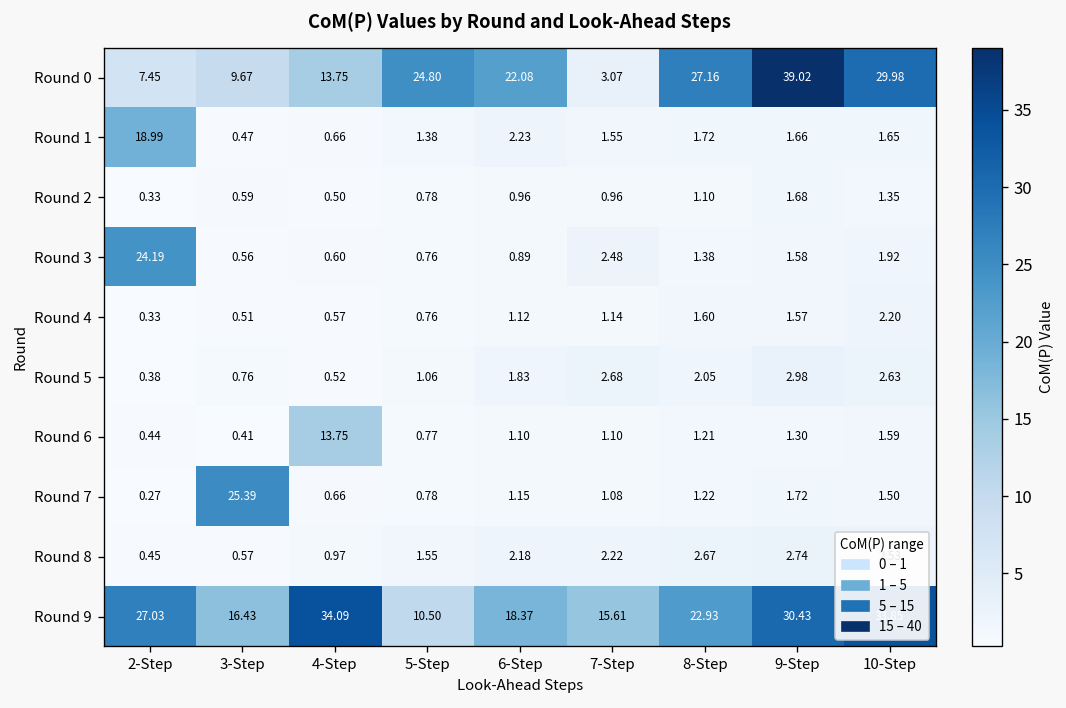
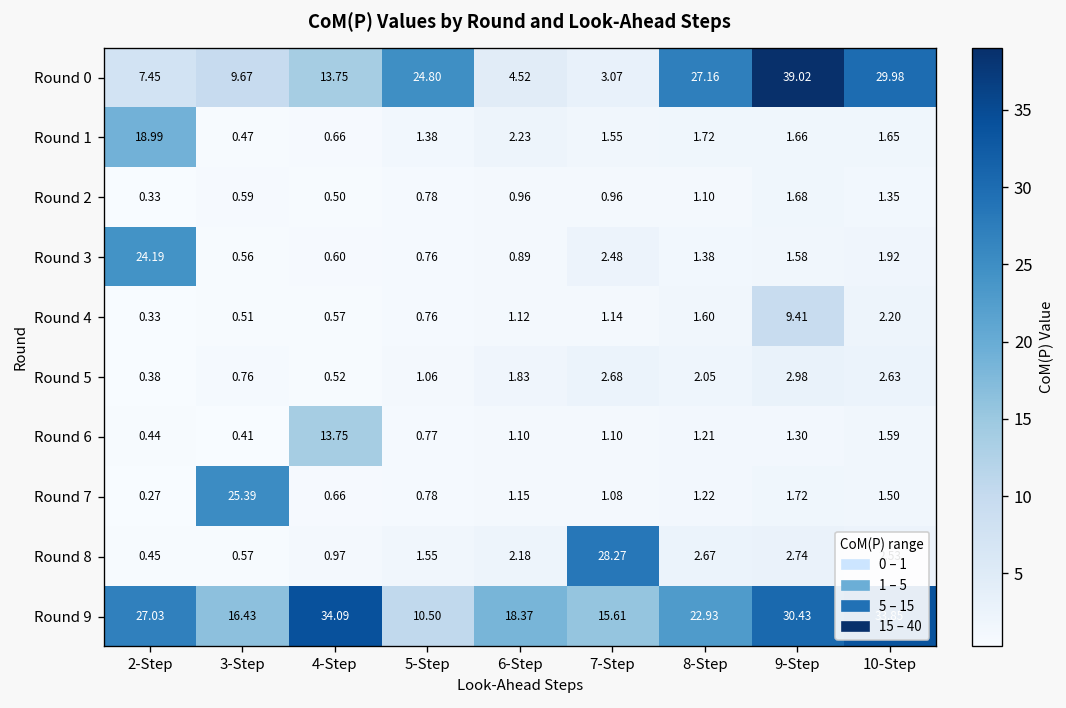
  {
    "Round 0": {
      "2-Step": 7.45,
      "3-Step": 9.67,
      "4-Step": 13.75,
      "5-Step": 24.80,
-     "6-Step": 22.08,
+     "6-Step": 4.52,
      "7-Step": 3.07,
      "8-Step": 27.16,
      "9-Step": 39.02,
      "10-Step": 29.98
    },
    "Round 1": {
      "2-Step": 18.99,
      "3-Step": 0.47,
      "4-Step": 0.66,
      "5-Step": 1.38,
      "6-Step": 2.23,
      "7-Step": 1.55,
      "8-Step": 1.72,
      "9-Step": 1.66,
      "10-Step": 1.65
    },
    "Round 2": {
      "2-Step": 0.33,
      "3-Step": 0.59,
      "4-Step": 0.50,
      "5-Step": 0.78,
      "6-Step": 0.96,
      "7-Step": 0.96,
      "8-Step": 1.10,
      "9-Step": 1.68,
      "10-Step": 1.35
    },
    "Round 3": {
      "2-Step": 24.19,
      "3-Step": 0.56,
      "4-Step": 0.60,
      "5-Step": 0.76,
      "6-Step": 0.89,
      "7-Step": 2.48,
      "8-Step": 1.38,
      "9-Step": 1.58,
      "10-Step": 1.92
    },
    "Round 4": {
      "2-Step": 0.33,
      "3-Step": 0.51,
      "4-Step": 0.57,
      "5-Step": 0.76,
      "6-Step": 1.12,
      "7-Step": 1.14,
      "8-Step": 1.60,
-     "9-Step": 1.57,
+     "9-Step": 9.41,
      "10-Step": 2.20
    },
    "Round 5": {
      "2-Step": 0.38,
      "3-Step": 0.76,
      "4-Step": 0.52,
      "5-Step": 1.06,
      "6-Step": 1.83,
      "7-Step": 2.68,
      "8-Step": 2.05,
      "9-Step": 2.98,
      "10-Step": 2.63
    },
    "Round 6": {
      "2-Step": 0.44,
      "3-Step": 0.41,
      "4-Step": 13.75,
      "5-Step": 0.77,
      "6-Step": 1.10,
      "7-Step": 1.10,
      "8-Step": 1.21,
      "9-Step": 1.30,
      "10-Step": 1.59
    },
    "Round 7": {
      "2-Step": 0.27,
      "3-Step": 25.39,
      "4-Step": 0.66,
      "5-Step": 0.78,
      "6-Step": 1.15,
      "7-Step": 1.08,
      "8-Step": 1.22,
      "9-Step": 1.72,
      "10-Step": 1.50
    },
    "Round 8": {
      "2-Step": 0.45,
      "3-Step": 0.57,
      "4-Step": 0.97,
      "5-Step": 1.55,
      "6-Step": 2.18,
-     "7-Step": 2.22,
+     "7-Step": 28.27,
      "8-Step": 2.67,
      "9-Step": 2.74
    },
    "Round 9": {
      "2-Step": 27.03,
      "3-Step": 16.43,
      "4-Step": 34.09,
      "5-Step": 10.50,
      "6-Step": 18.37,
      "7-Step": 15.61,
      "8-Step": 22.93,
      "9-Step": 30.43
    }
  }
